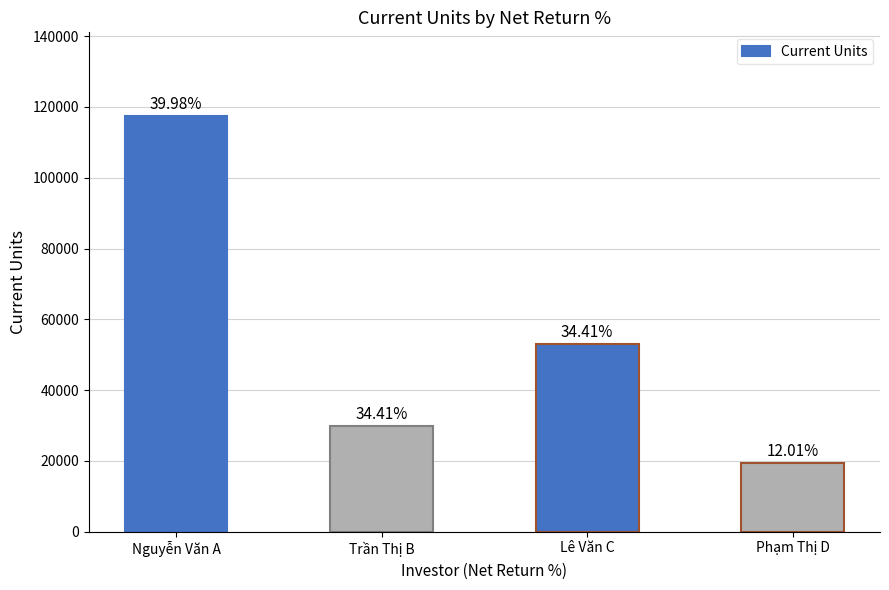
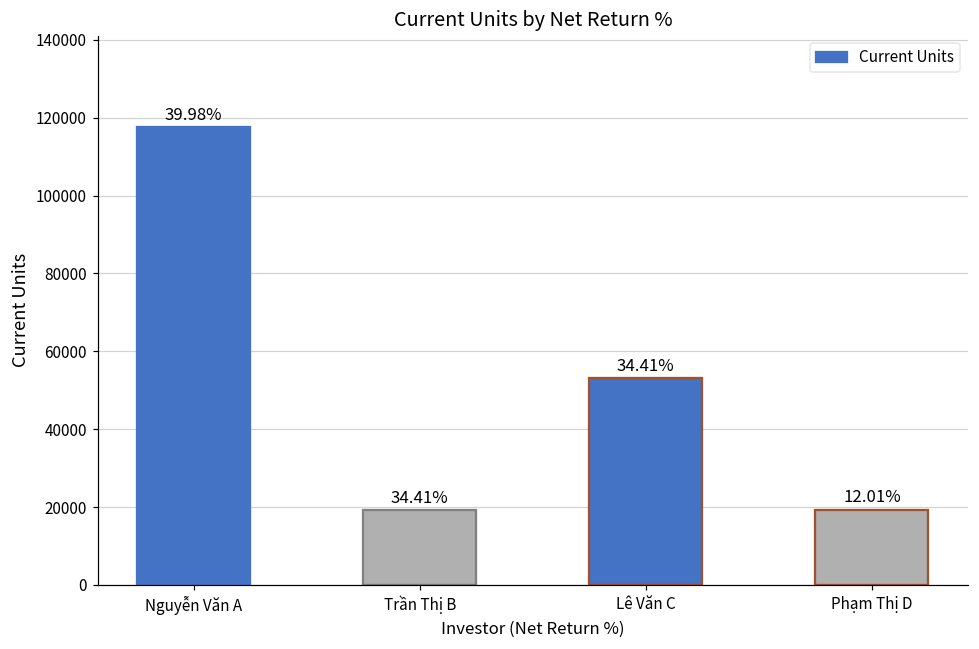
  {
-   "Trần Thị B": 30000
+   "Trần Thị B": 19000
  }
